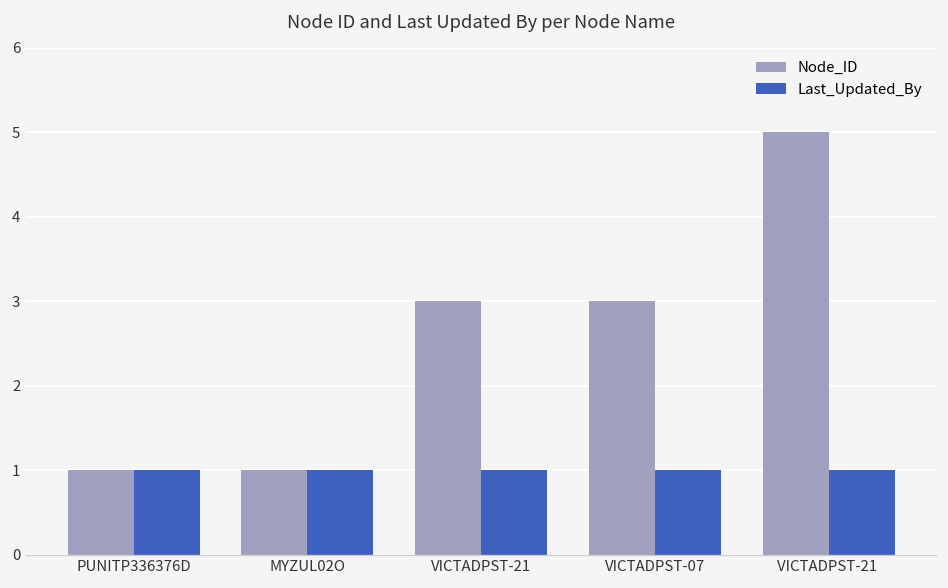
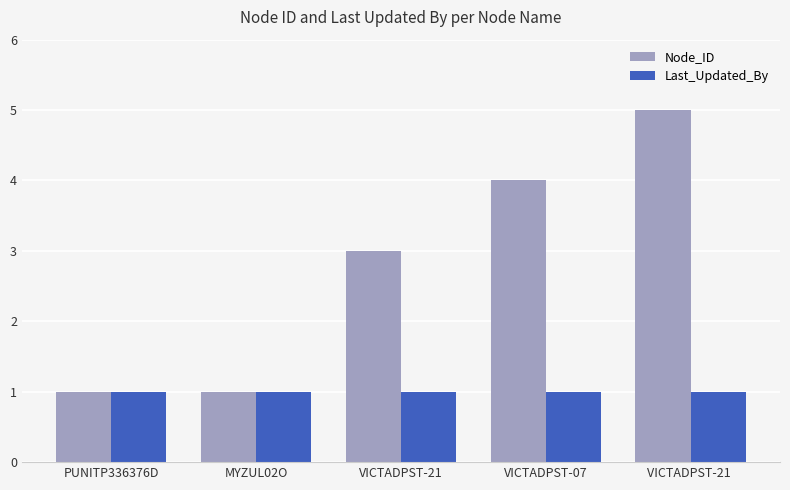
  {
    "Node_ID": {
      "PUNITP336376D": 1,
      "MYZUL02O": 1,
-     "VICTADPST-07": 3
+     "VICTADPST-07": 4
    },
    "Last_Updated_By": {
      "PUNITP336376D": 1,
      "MYZUL02O": 1,
      "VICTADPST-07": 1
    }
  }
